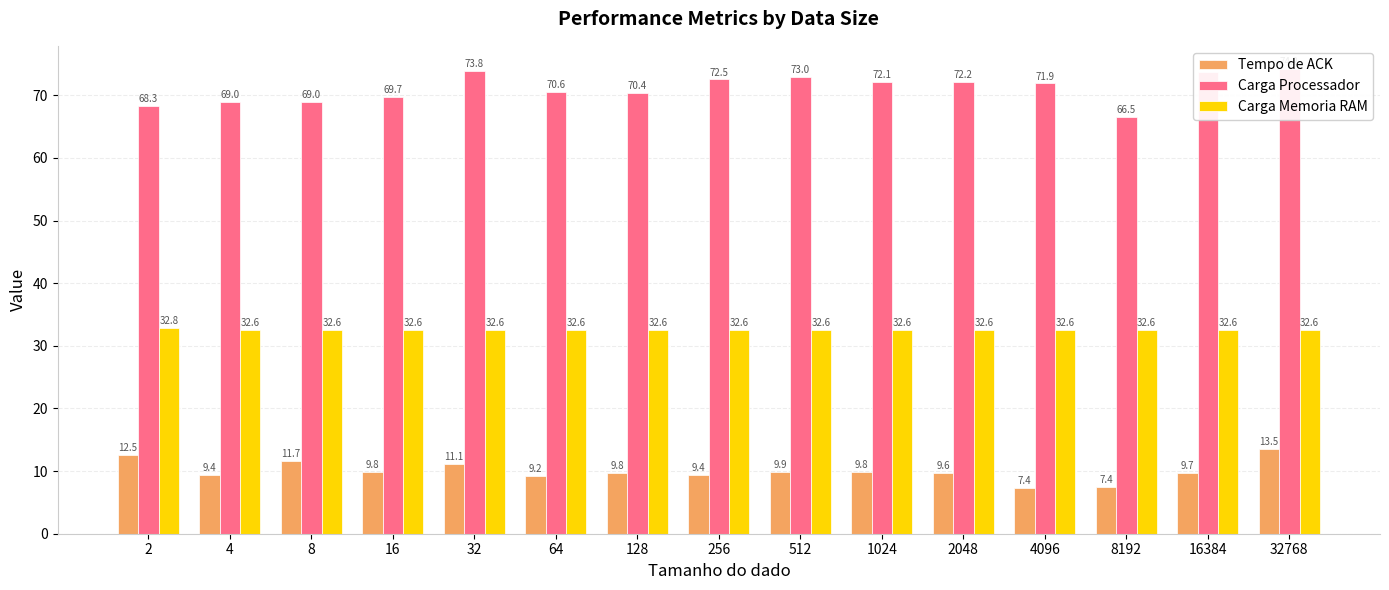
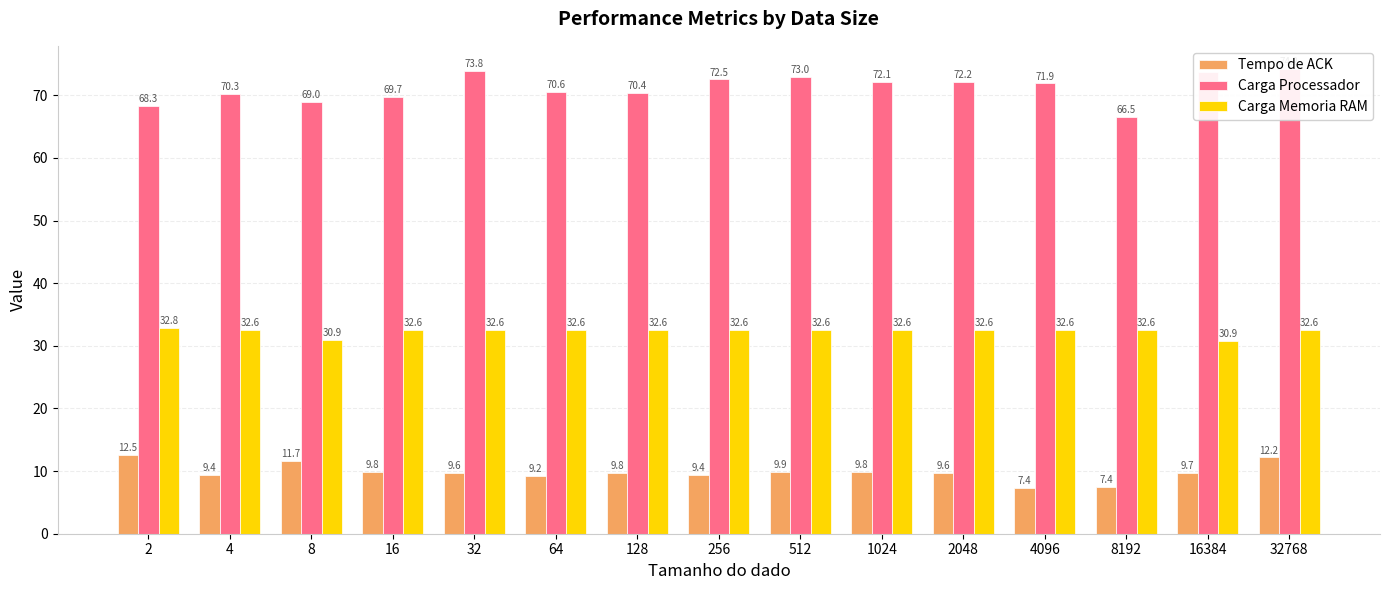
  {
    "Tempo de ACK": {
      "2": 12.5,
      "4": 9.4,
      "8": 11.7,
      "16": 9.8,
-     "32": 11.1,
+     "32": 9.6,
      "64": 9.2,
      "128": 9.8,
      "256": 9.4,
      "512": 9.9,
      "1024": 9.8,
      "2048": 9.6,
      "4096": 7.4,
      "8192": 7.4,
      "16384": 9.7,
-     "32768": 13.5
+     "32768": 12.2
    },
    "Carga Processador": {
      "2": 68.3,
-     "4": 69.0,
+     "4": 70.3,
      "8": 69.0,
      "16": 69.7,
      "32": 73.8,
      "64": 70.6,
      "128": 70.4,
      "256": 72.5,
      "512": 73.0,
      "1024": 72.1,
      "2048": 72.2,
      "4096": 71.9,
      "8192": 66.5
    },
    "Carga Memoria RAM": {
      "2": 32.8,
      "4": 32.6,
-     "8": 32.6,
+     "8": 30.9,
      "16": 32.6,
      "32": 32.6,
      "64": 32.6,
      "128": 32.6,
      "256": 32.6,
      "512": 32.6,
      "1024": 32.6,
      "2048": 32.6,
      "4096": 32.6,
      "8192": 32.6,
-     "16384": 32.6,
+     "16384": 30.9,
      "32768": 32.6
    }
  }
